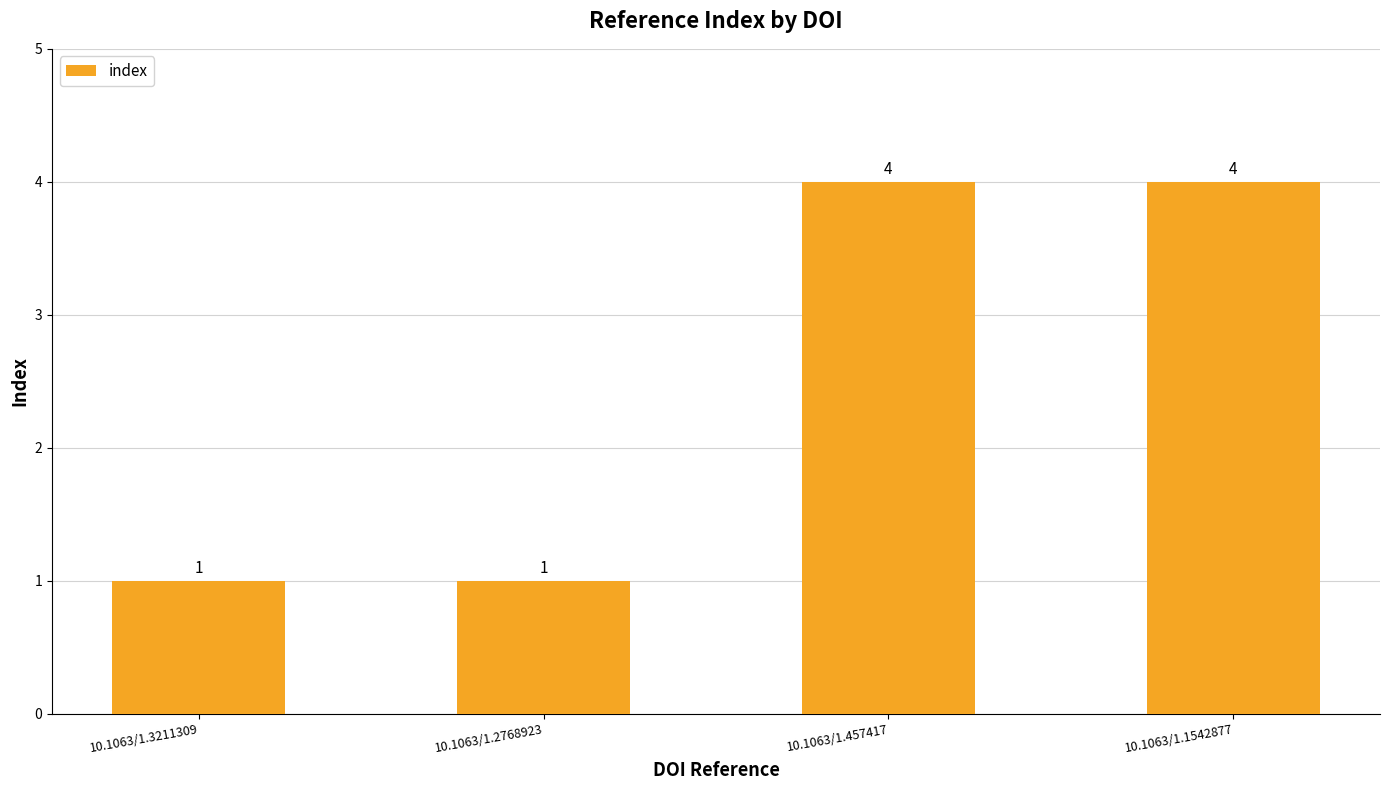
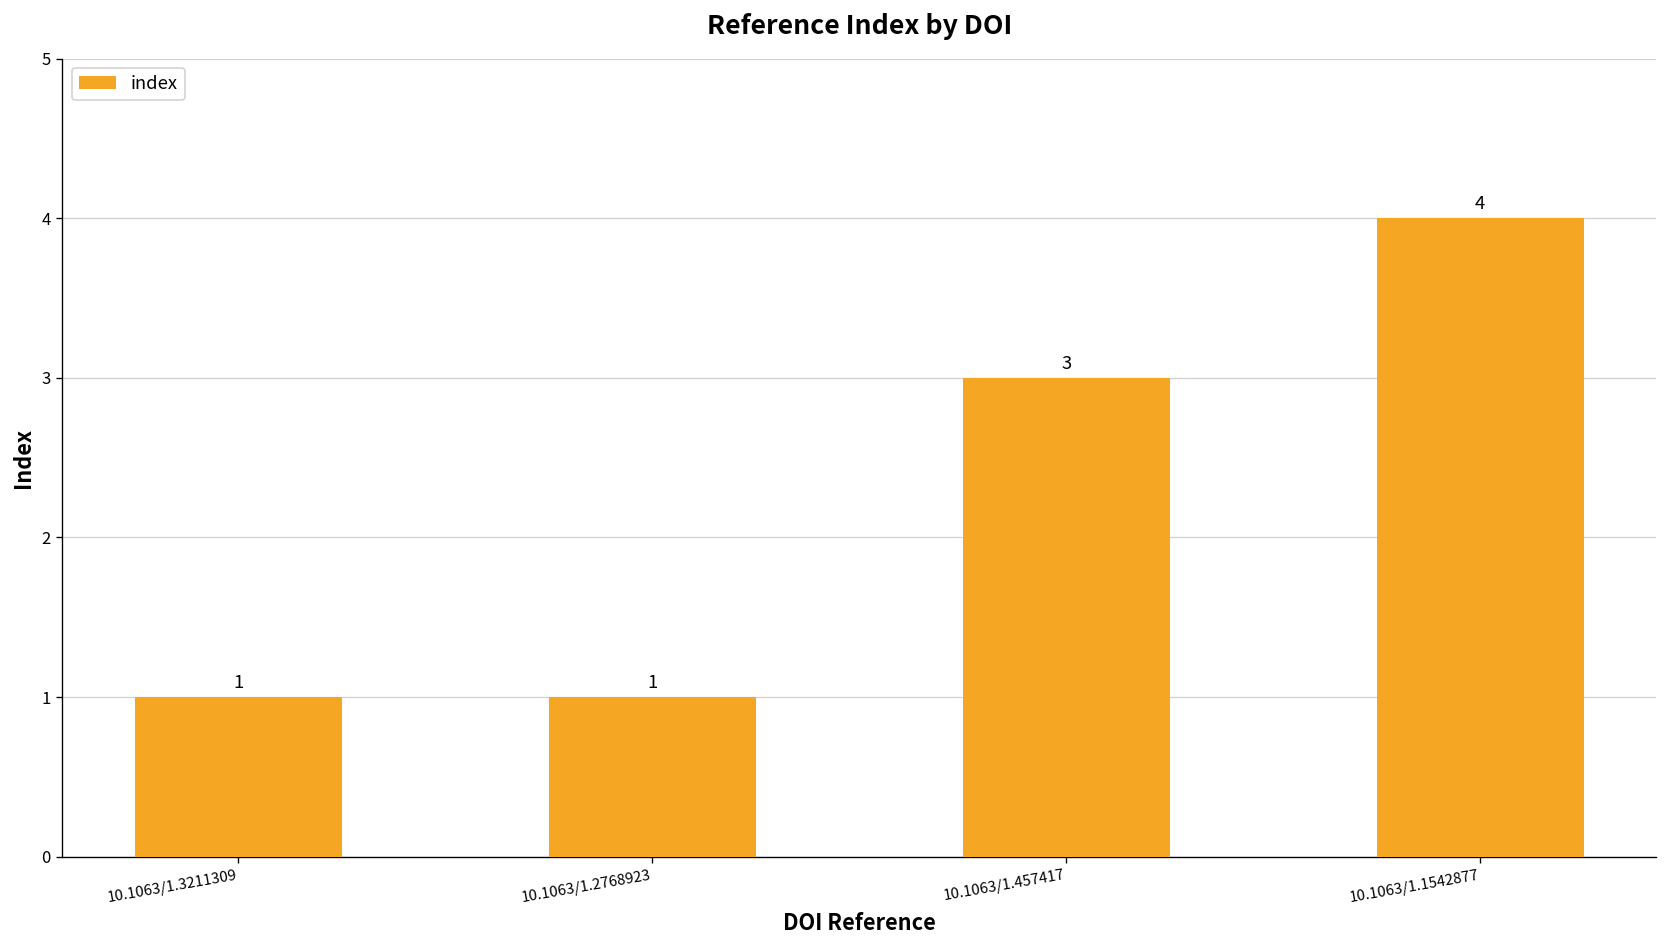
  {
    "10.1063/1.3211309": 1,
    "10.1063/1.2768923": 1,
-   "10.1063/1.457417": 4,
+   "10.1063/1.457417": 3,
    "10.1063/1.1542877": 4
  }
